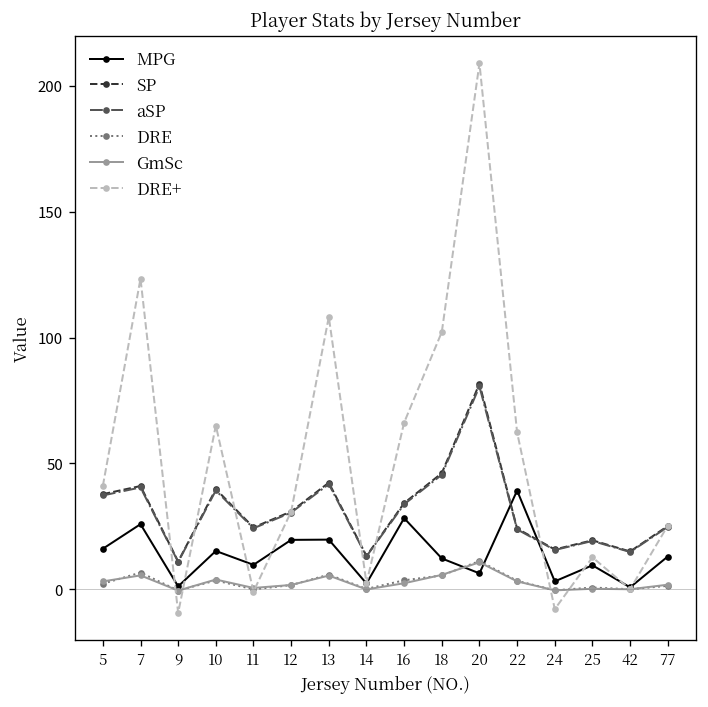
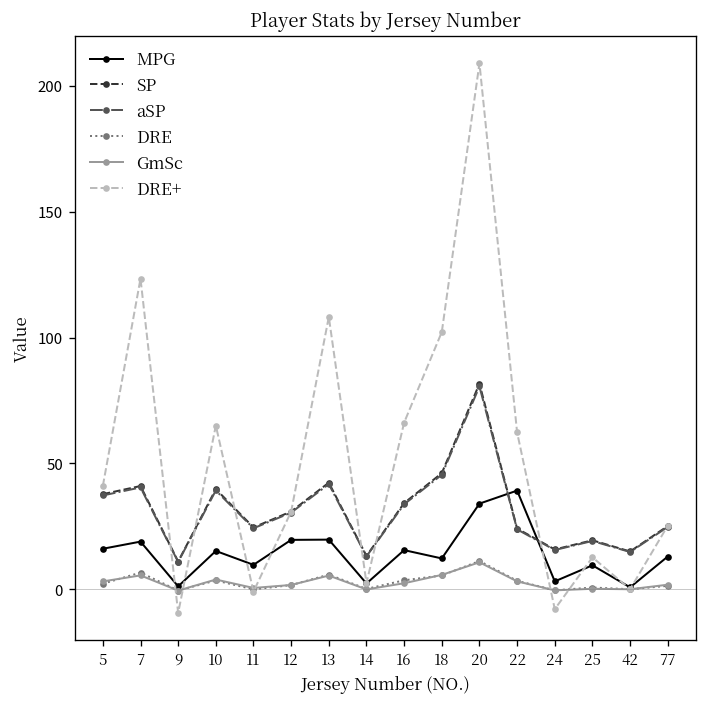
  {
    "MPG": {
      "5": 16,
-     "7": 26,
+     "7": 19,
      "9": 1,
      "10": 15,
      "11": 10,
      "12": 20,
      "13": 20,
-     "16": 28,
+     "16": 16,
      "18": 12,
-     "20": 6,
+     "20": 34,
      "22": 39,
      "24": 3,
      "25": 10,
      "77": 13
    }
  }
